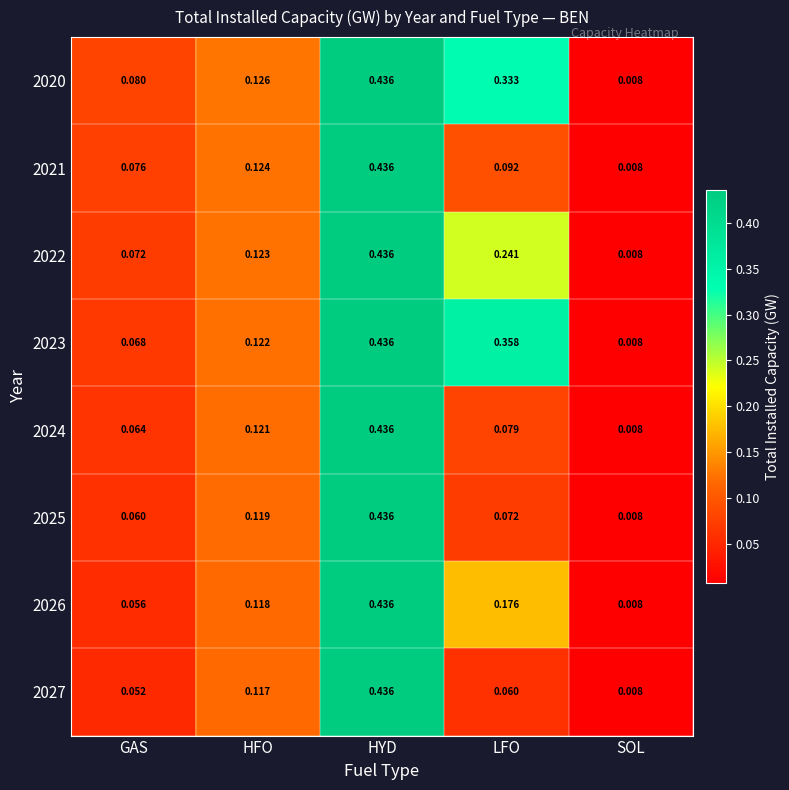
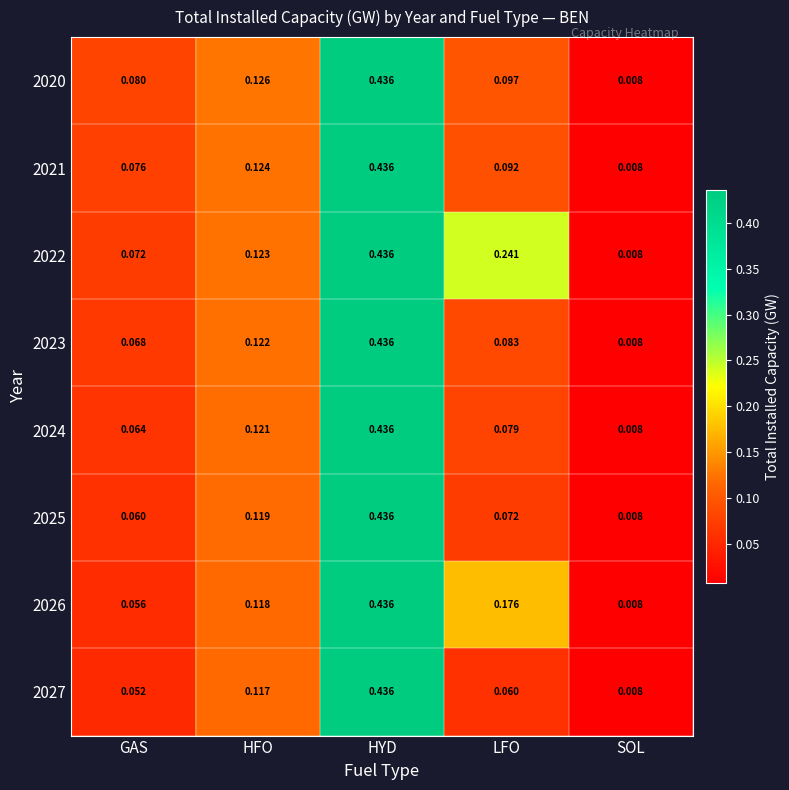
  {
    "2020": {
      "GAS": 0.080,
      "HFO": 0.126,
      "HYD": 0.436,
-     "LFO": 0.333,
+     "LFO": 0.097,
      "SOL": 0.008
    },
    "2021": {
      "GAS": 0.076,
      "HFO": 0.124,
      "HYD": 0.436,
      "LFO": 0.092,
      "SOL": 0.008
    },
    "2022": {
      "GAS": 0.072,
      "HFO": 0.123,
      "HYD": 0.436,
      "LFO": 0.241,
      "SOL": 0.008
    },
    "2023": {
      "GAS": 0.068,
      "HFO": 0.122,
      "HYD": 0.436,
-     "LFO": 0.358,
+     "LFO": 0.083,
      "SOL": 0.008
    },
    "2024": {
      "GAS": 0.064,
      "HFO": 0.121,
      "HYD": 0.436,
      "LFO": 0.079,
      "SOL": 0.008
    },
    "2025": {
      "GAS": 0.060,
      "HFO": 0.119,
      "HYD": 0.436,
      "LFO": 0.072,
      "SOL": 0.008
    },
    "2026": {
      "GAS": 0.056,
      "HFO": 0.118,
      "HYD": 0.436,
      "LFO": 0.176,
      "SOL": 0.008
    },
    "2027": {
      "GAS": 0.052,
      "HFO": 0.117,
      "HYD": 0.436,
      "LFO": 0.060,
      "SOL": 0.008
    }
  }
